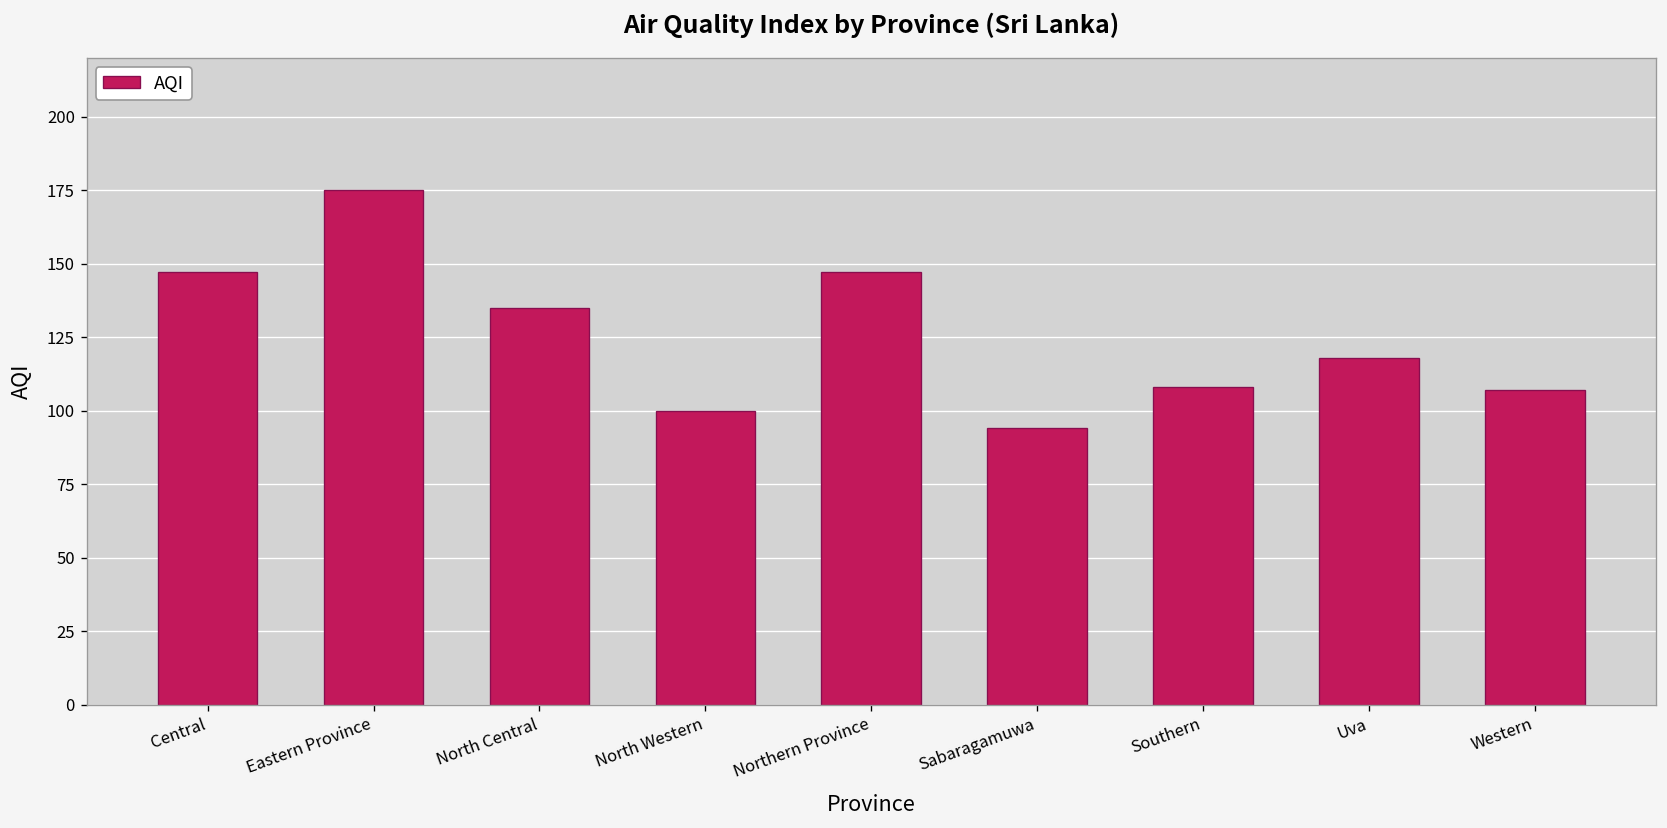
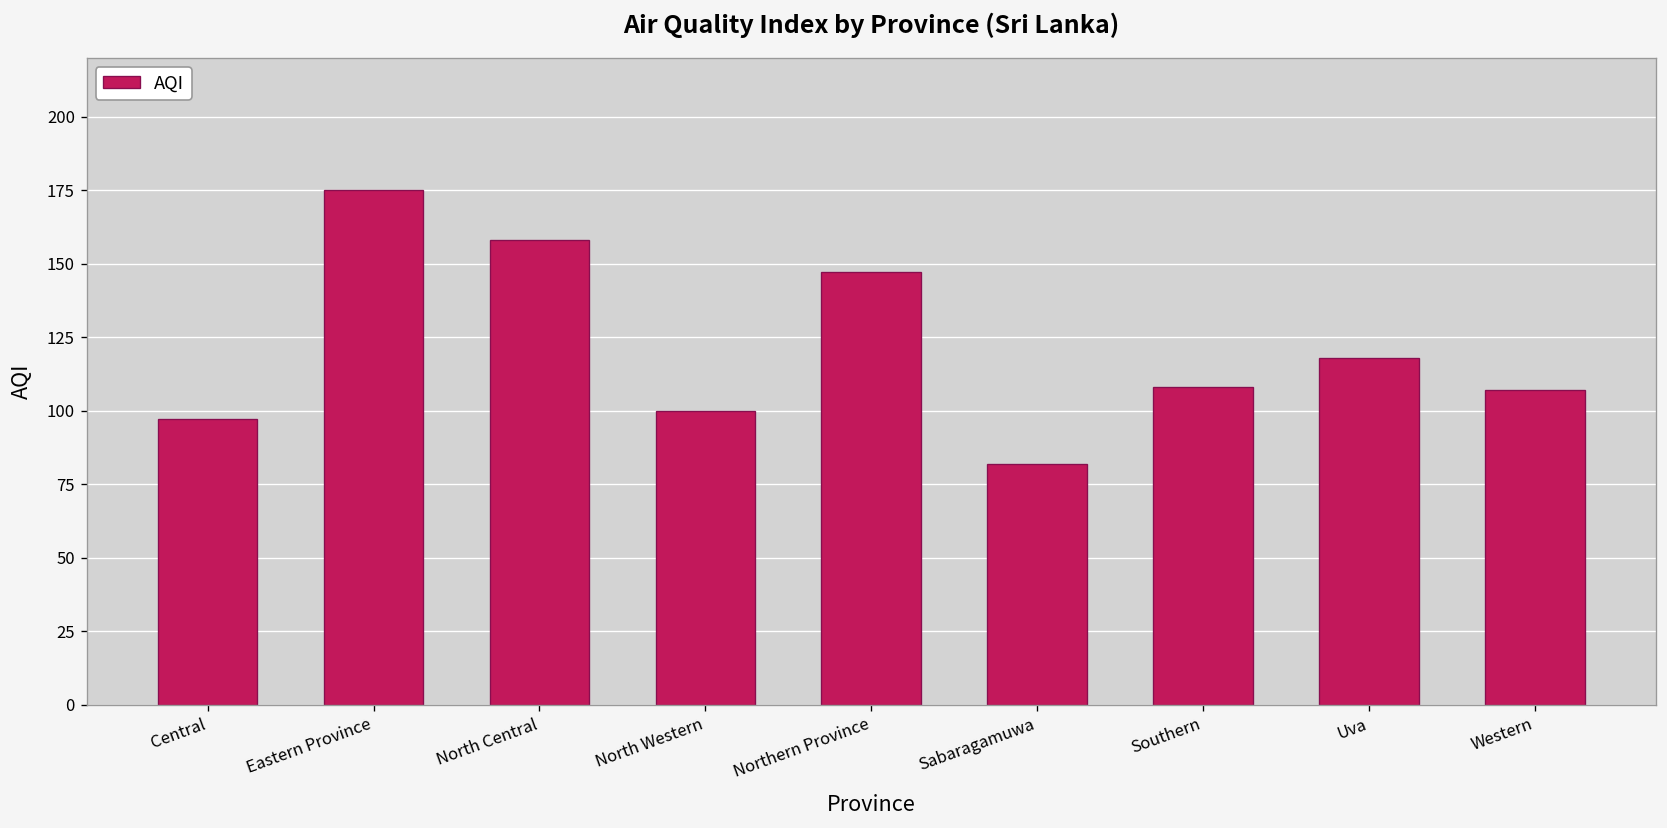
  {
-   "Central": 147,
+   "Central": 97,
    "Eastern Province": 175,
-   "North Central": 135,
+   "North Central": 158,
    "North Western": 100,
    "Northern Province": 147,
-   "Sabaragamuwa": 94,
+   "Sabaragamuwa": 82,
    "Southern": 108,
    "Uva": 118,
    "Western": 107
  }
